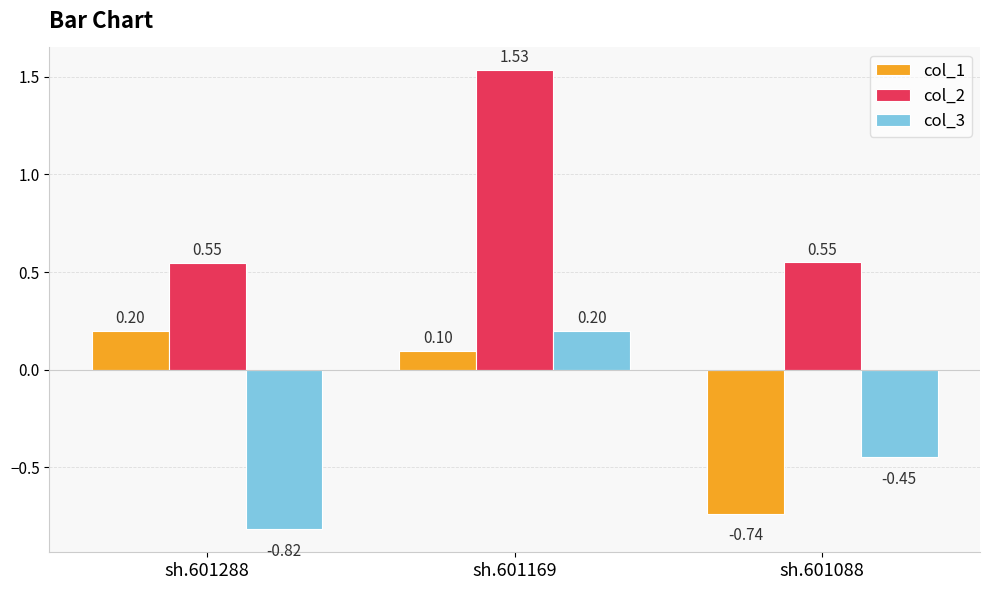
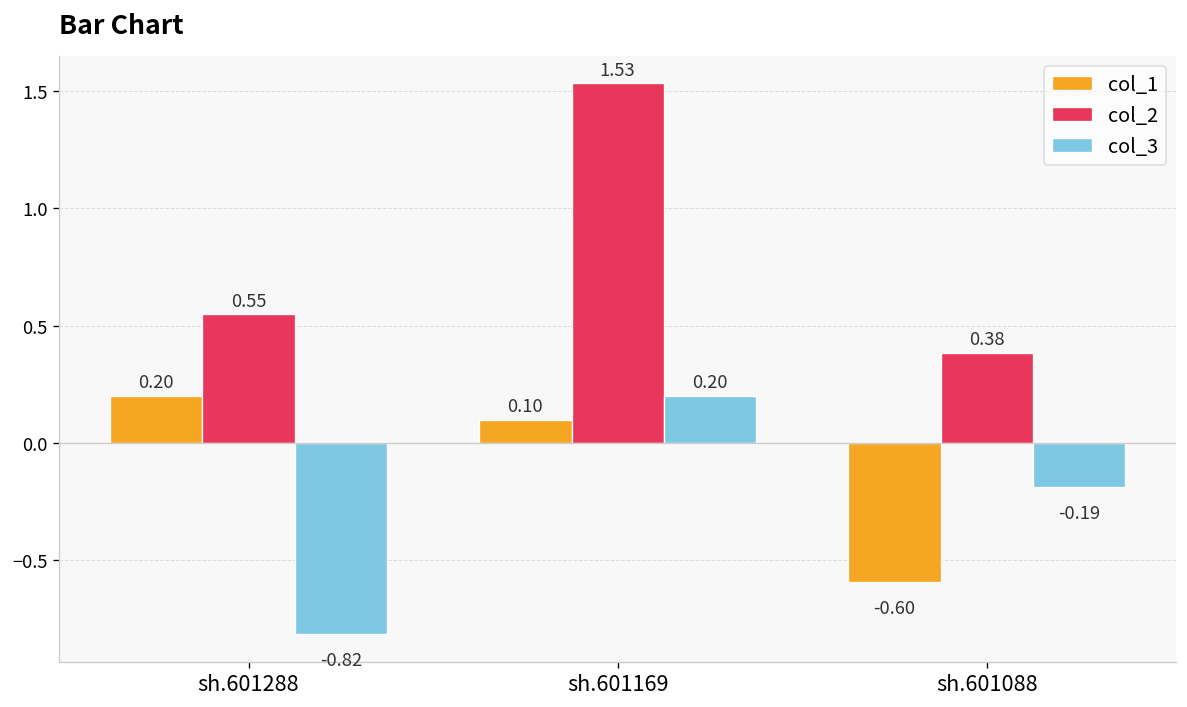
  {
    "col_1": {
      "sh.601288": 0.20,
      "sh.601169": 0.10,
-     "sh.601088": -0.74
+     "sh.601088": -0.60
    },
    "col_2": {
      "sh.601288": 0.55,
      "sh.601169": 1.53,
-     "sh.601088": 0.55
+     "sh.601088": 0.38
    },
    "col_3": {
      "sh.601288": -0.82,
      "sh.601169": 0.20,
-     "sh.601088": -0.45
+     "sh.601088": -0.19
    }
  }
